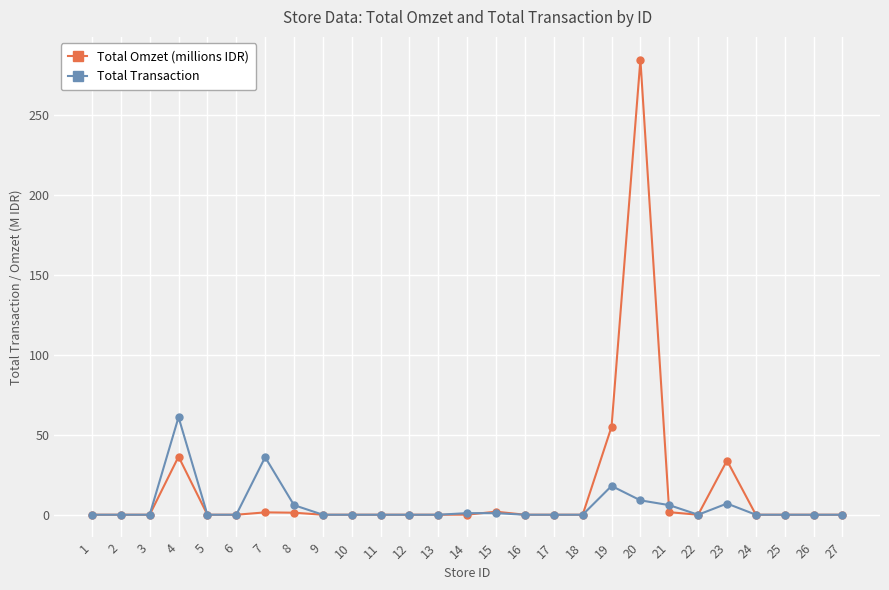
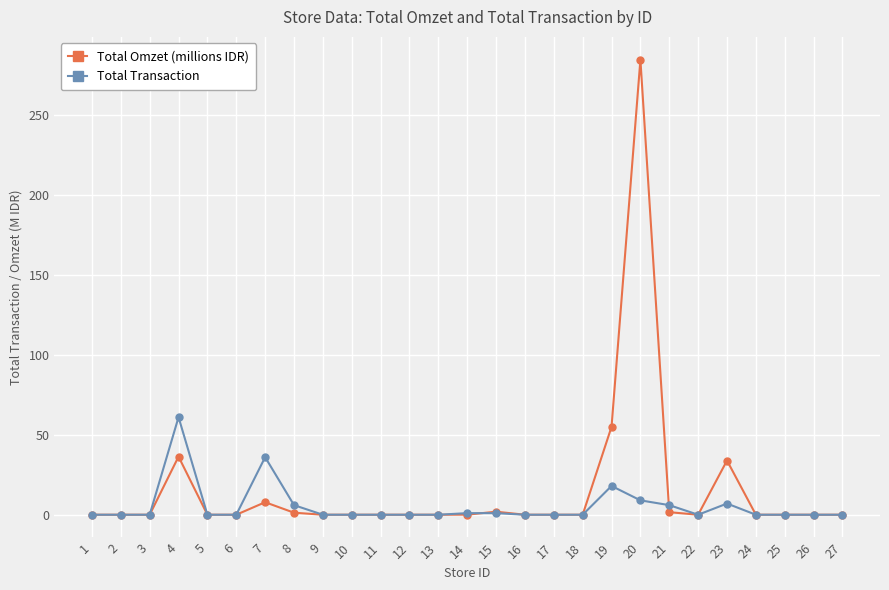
  {
    "Total Omzet (millions IDR)": {
      "4": 36,
-     "7": 1,
+     "7": 8,
      "8": 1,
      "19": 55,
      "20": 285,
      "21": 2,
      "23": 34
    },
    "Total Transaction": {
      "4": 61,
      "7": 36,
      "8": 6,
      "19": 18,
      "20": 9,
      "21": 6,
      "23": 7
    }
  }
